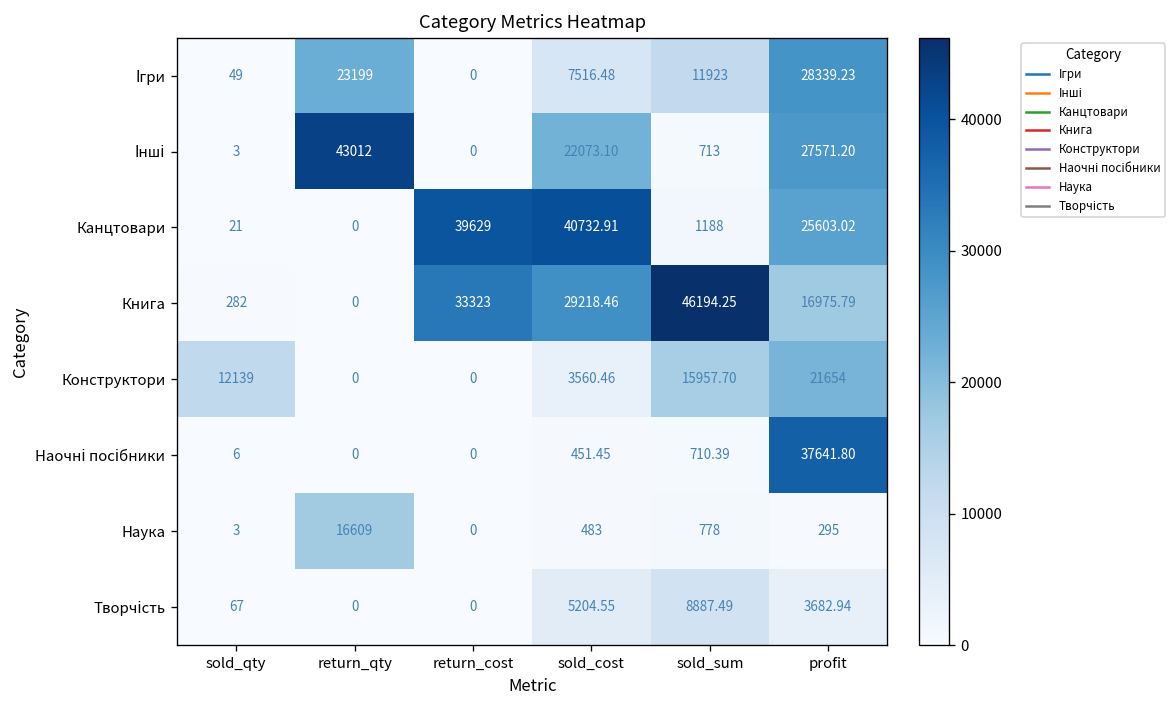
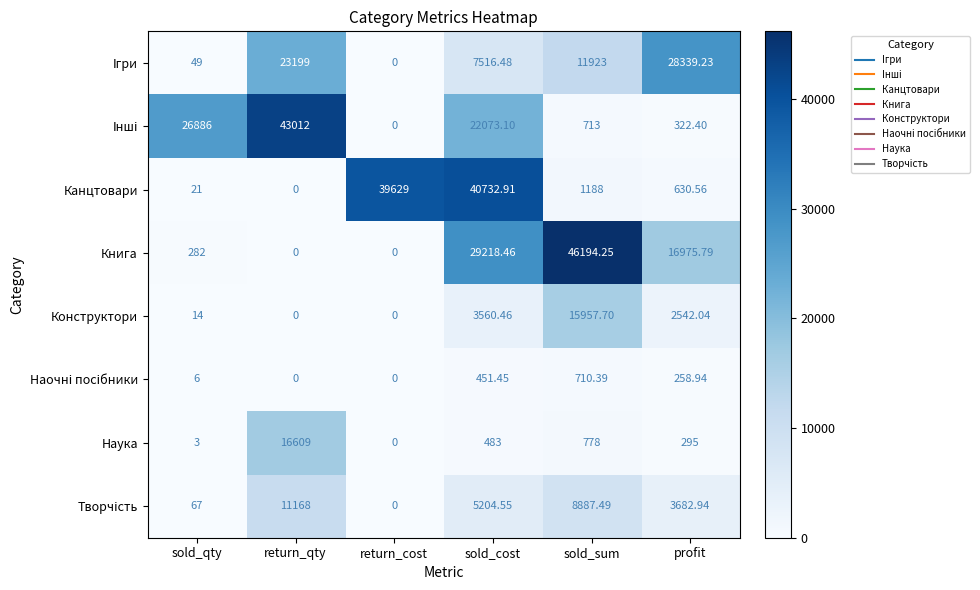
  {
    "Ігри": {
      "sold_qty": 49,
      "return_qty": 23199,
      "return_cost": 0,
      "sold_cost": 7516.48,
      "sold_sum": 11923,
      "profit": 28339.23
    },
    "Інші": {
-     "sold_qty": 3,
+     "sold_qty": 26886,
      "return_qty": 43012,
      "return_cost": 0,
      "sold_cost": 22073.10,
      "sold_sum": 713,
-     "profit": 27571.20
+     "profit": 322.40
    },
    "Канцтовари": {
      "sold_qty": 21,
      "return_qty": 0,
      "return_cost": 39629,
      "sold_cost": 40732.91,
      "sold_sum": 1188,
-     "profit": 25603.02
+     "profit": 630.56
    },
    "Книга": {
      "sold_qty": 282,
      "return_qty": 0,
-     "return_cost": 33323,
+     "return_cost": 0,
      "sold_cost": 29218.46,
      "sold_sum": 46194.25,
      "profit": 16975.79
    },
    "Конструктори": {
-     "sold_qty": 12139,
+     "sold_qty": 14,
      "return_qty": 0,
      "return_cost": 0,
      "sold_cost": 3560.46,
      "sold_sum": 15957.70,
-     "profit": 21654
+     "profit": 2542.04
    },
    "Наочні посібники": {
      "sold_qty": 6,
      "return_qty": 0,
      "return_cost": 0,
      "sold_cost": 451.45,
      "sold_sum": 710.39,
-     "profit": 37641.80
+     "profit": 258.94
    },
    "Наука": {
      "sold_qty": 3,
      "return_qty": 16609,
      "return_cost": 0,
      "sold_cost": 483,
      "sold_sum": 778,
      "profit": 295
    },
    "Творчість": {
      "sold_qty": 67,
-     "return_qty": 0,
+     "return_qty": 11168,
      "return_cost": 0,
      "sold_cost": 5204.55,
      "sold_sum": 8887.49,
      "profit": 3682.94
    }
  }
